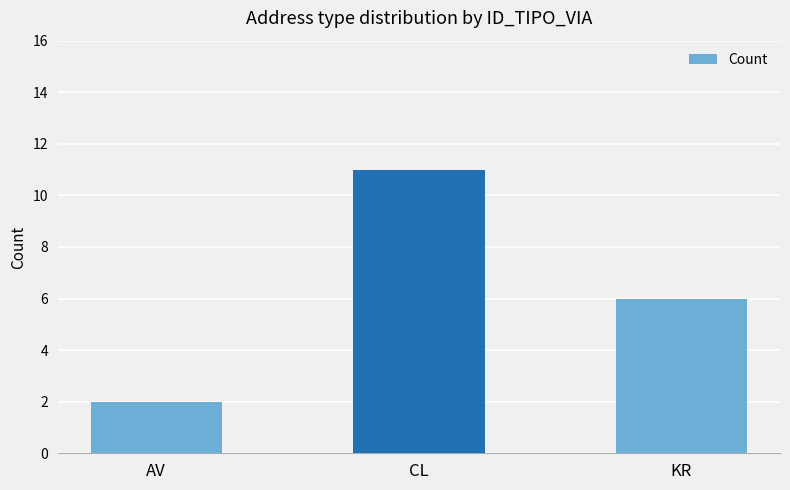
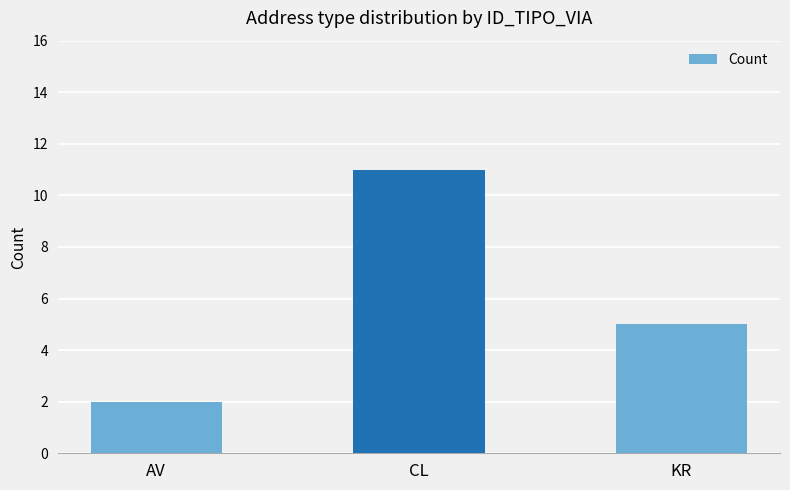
  {
    "AV": 2,
    "CL": 11,
-   "KR": 6
+   "KR": 5
  }
